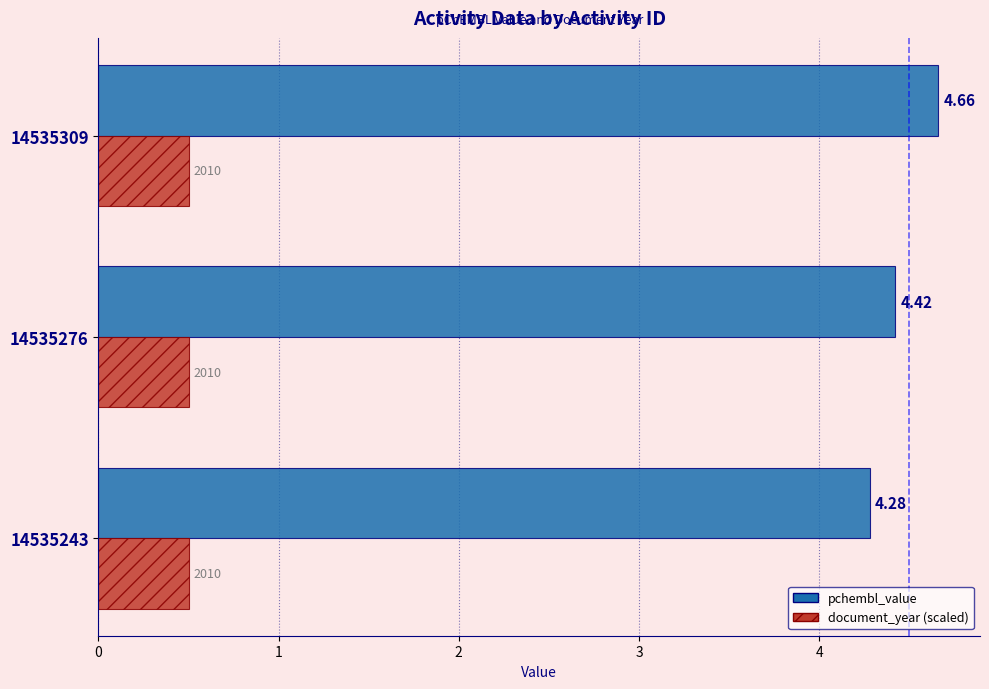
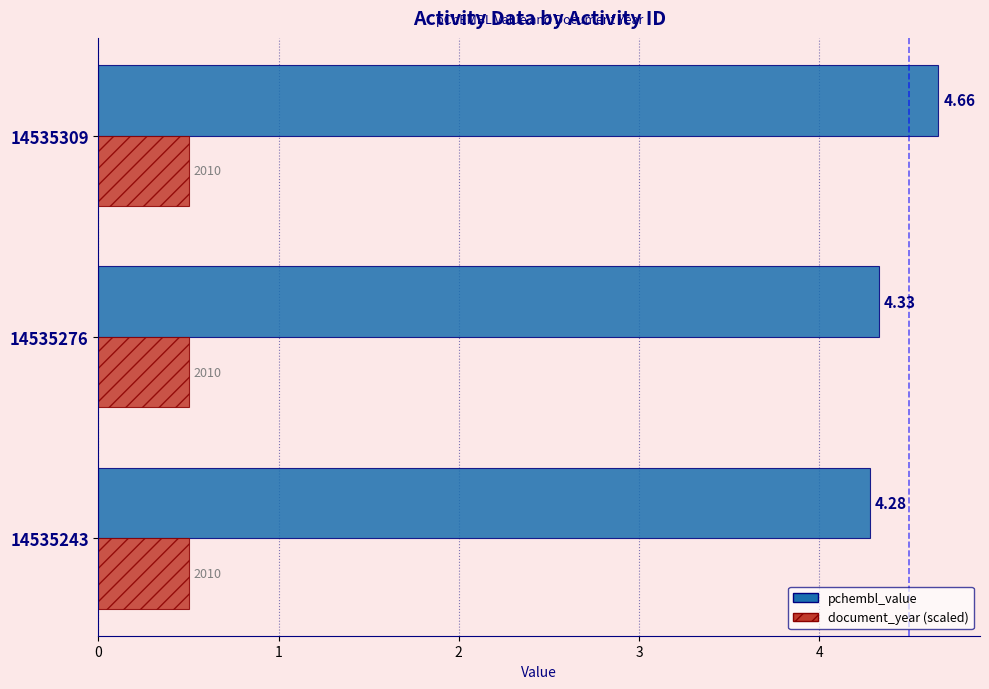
  {
    "pchembl_value": {
      "14535309": 4.66,
-     "14535276": 4.42,
+     "14535276": 4.33,
      "14535243": 4.28
    }
  }
